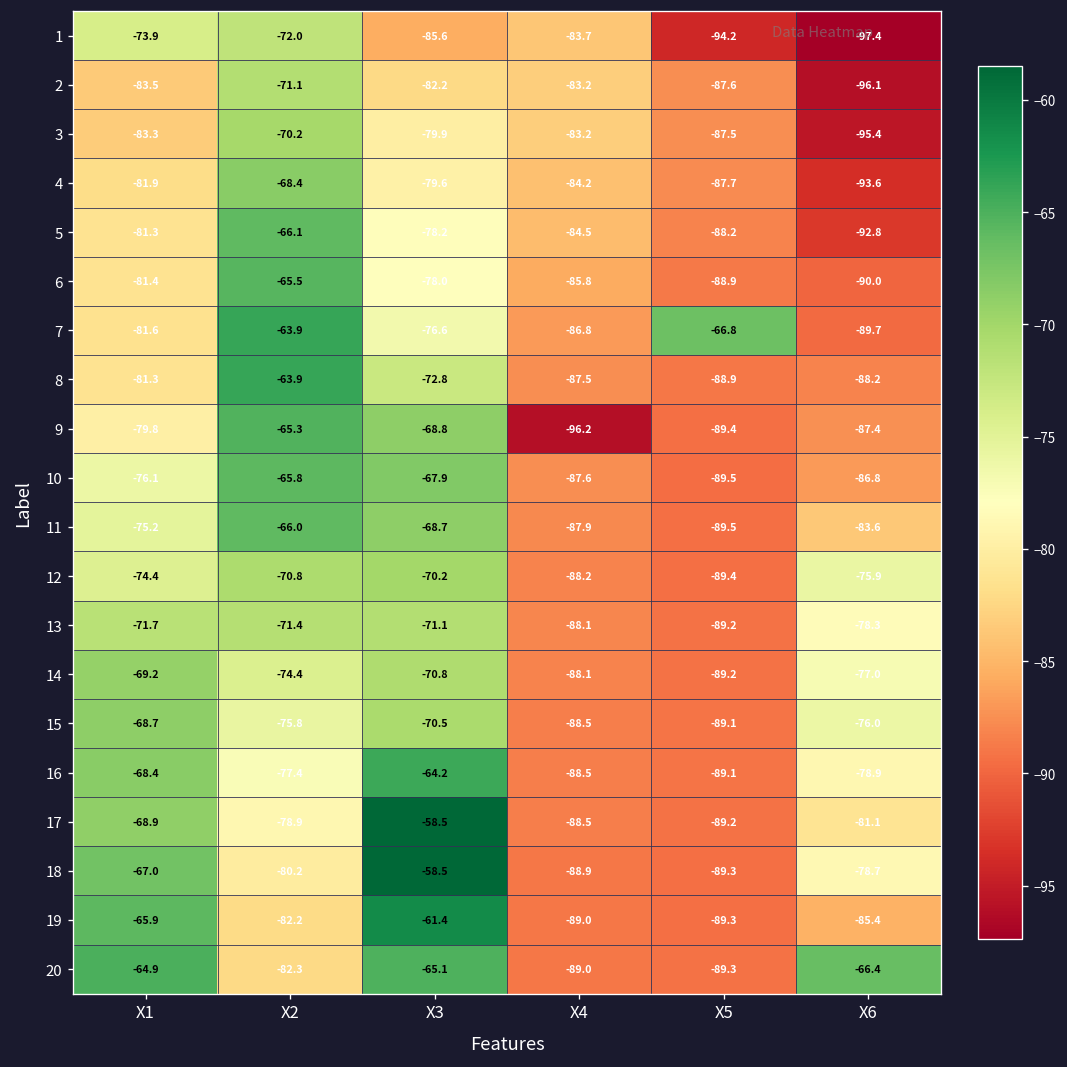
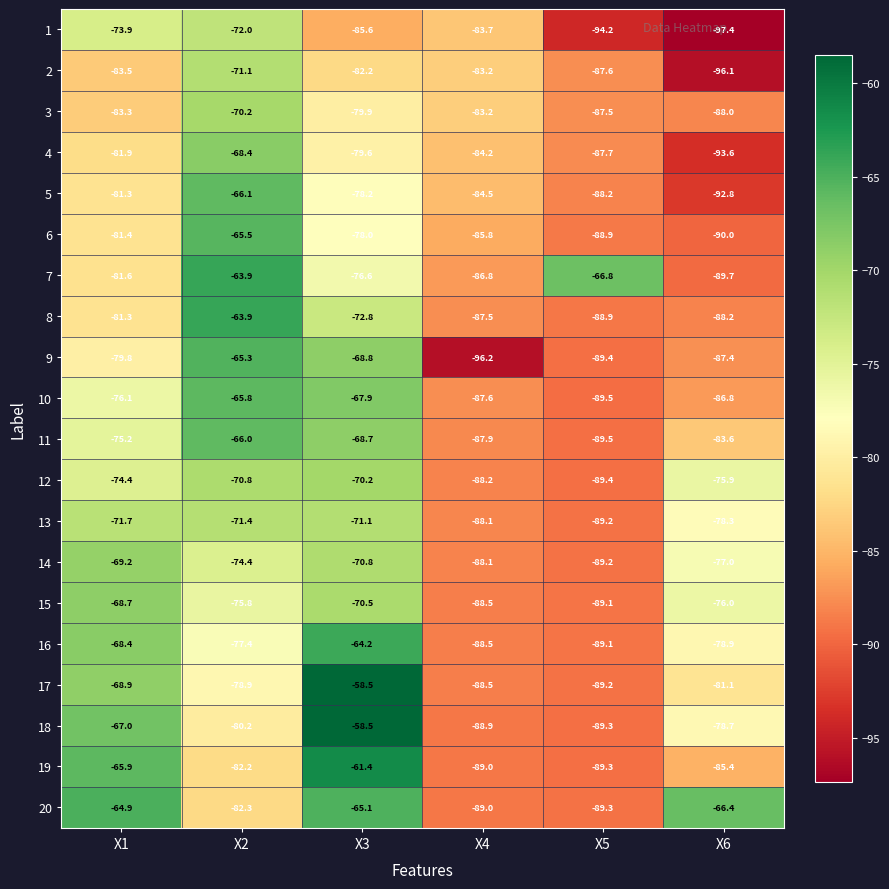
  {
    "1": {
      "X1": -73.9,
      "X2": -72.0,
      "X3": -85.6,
      "X4": -83.7,
      "X5": -94.2,
      "X6": -97.4
    },
    "2": {
      "X1": -83.5,
      "X2": -71.1,
      "X3": -82.2,
      "X4": -83.2,
      "X5": -87.6,
      "X6": -96.1
    },
    "3": {
      "X1": -83.3,
      "X2": -70.2,
      "X3": -79.9,
      "X4": -83.2,
      "X5": -87.5,
-     "X6": -95.4
+     "X6": -88.0
    },
    "4": {
      "X1": -81.9,
      "X2": -68.4,
      "X3": -79.6,
      "X4": -84.2,
      "X5": -87.7,
      "X6": -93.6
    },
    "5": {
      "X1": -81.3,
      "X2": -66.1,
      "X3": -78.2,
      "X4": -84.5,
      "X5": -88.2,
      "X6": -92.8
    },
    "6": {
      "X1": -81.4,
      "X2": -65.5,
      "X3": -78.0,
      "X4": -85.8,
      "X5": -88.9,
      "X6": -90.0
    },
    "7": {
      "X1": -81.6,
      "X2": -63.9,
      "X3": -76.6,
      "X4": -86.8,
      "X5": -66.8,
      "X6": -89.7
    },
    "8": {
      "X1": -81.3,
      "X2": -63.9,
      "X3": -72.8,
      "X4": -87.5,
      "X5": -88.9,
      "X6": -88.2
    },
    "9": {
      "X1": -79.8,
      "X2": -65.3,
      "X3": -68.8,
      "X4": -96.2,
      "X5": -89.4,
      "X6": -87.4
    },
    "10": {
      "X1": -76.1,
      "X2": -65.8,
      "X3": -67.9,
      "X4": -87.6,
      "X5": -89.5,
      "X6": -86.8
    },
    "11": {
      "X1": -75.2,
      "X2": -66.0,
      "X3": -68.7,
      "X4": -87.9,
      "X5": -89.5,
      "X6": -83.6
    },
    "12": {
      "X1": -74.4,
      "X2": -70.8,
      "X3": -70.2,
      "X4": -88.2,
      "X5": -89.4,
      "X6": -75.9
    },
    "13": {
      "X1": -71.7,
      "X2": -71.4,
      "X3": -71.1,
      "X4": -88.1,
      "X5": -89.2,
      "X6": -78.3
    },
    "14": {
      "X1": -69.2,
      "X2": -74.4,
      "X3": -70.8,
      "X4": -88.1,
      "X5": -89.2,
      "X6": -77.0
    },
    "15": {
      "X1": -68.7,
      "X2": -75.8,
      "X3": -70.5,
      "X4": -88.5,
      "X5": -89.1,
      "X6": -76.0
    },
    "16": {
      "X1": -68.4,
      "X2": -77.4,
      "X3": -64.2,
      "X4": -88.5,
      "X5": -89.1,
      "X6": -78.9
    },
    "17": {
      "X1": -68.9,
      "X2": -78.9,
      "X3": -58.5,
      "X4": -88.5,
      "X5": -89.2,
      "X6": -81.1
    },
    "18": {
      "X1": -67.0,
      "X2": -80.2,
      "X3": -58.5,
      "X4": -88.9,
      "X5": -89.3,
      "X6": -78.7
    },
    "19": {
      "X1": -65.9,
      "X2": -82.2,
      "X3": -61.4,
      "X4": -89.0,
      "X5": -89.3,
      "X6": -85.4
    },
    "20": {
      "X1": -64.9,
      "X2": -82.3,
      "X3": -65.1,
      "X4": -89.0,
      "X5": -89.3,
      "X6": -66.4
    }
  }
